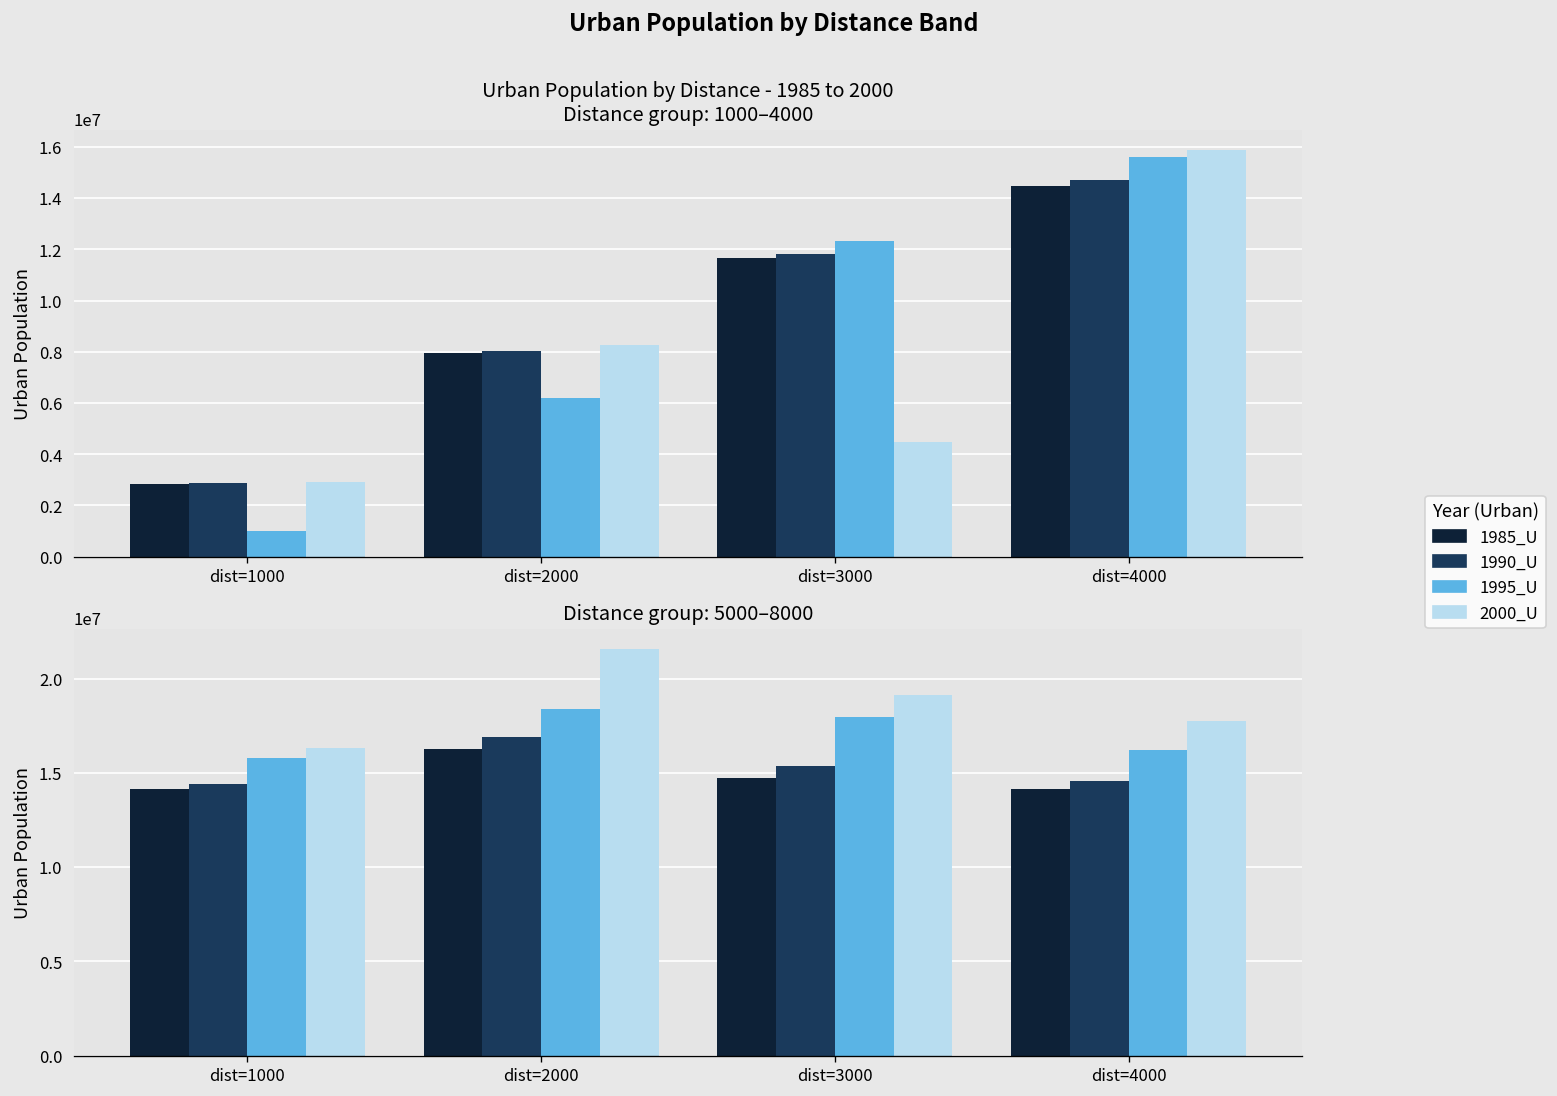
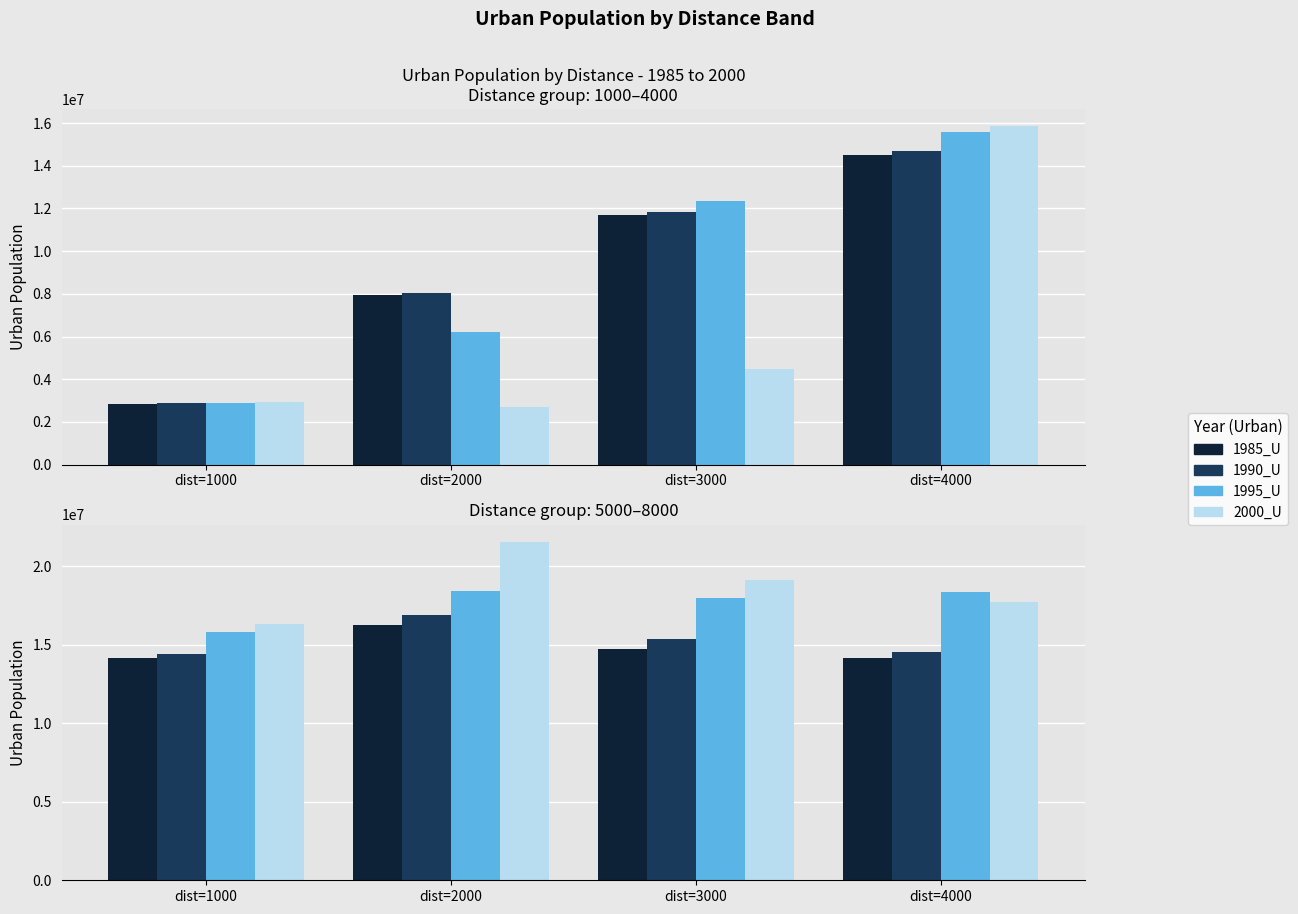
  {
    "Urban Population by Distance - 1985 to 2000 Distance group: 1000–4000": {
      "1995_U": {
-       "dist=1000": 1000000,
+       "dist=1000": 2900000,
        "dist=2000": 6200000,
        "dist=3000": 12300000,
        "dist=4000": 15600000
      },
      "2000_U": {
        "dist=1000": 2900000,
-       "dist=2000": 8300000,
+       "dist=2000": 2700000,
        "dist=3000": 4500000,
        "dist=4000": 15900000
      }
    },
    "Distance group: 5000–8000": {
      "1995_U": {
        "dist=1000": 15800000,
        "dist=2000": 18400000,
        "dist=3000": 18000000,
-       "dist=4000": 16200000
+       "dist=4000": 18300000
      },
      "2000_U": {
        "dist=1000": 16300000,
        "dist=2000": 21600000,
        "dist=3000": 19100000,
        "dist=4000": 17700000
      }
    }
  }
